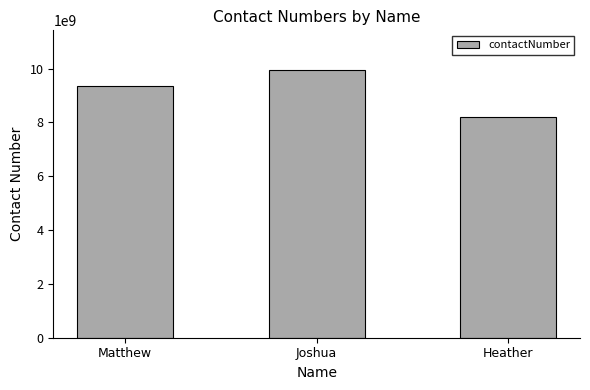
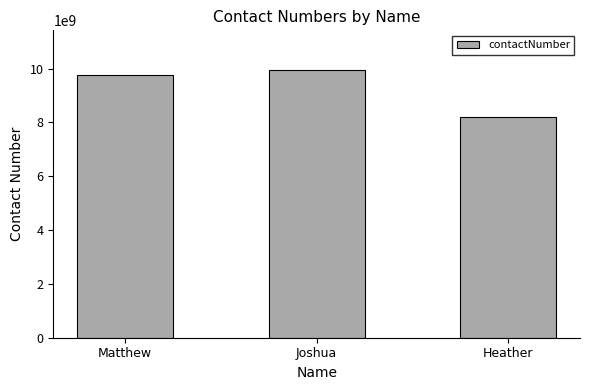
  {
-   "Matthew": 9400000000,
+   "Matthew": 9800000000,
    "Joshua": 9900000000,
    "Heather": 8200000000
  }
